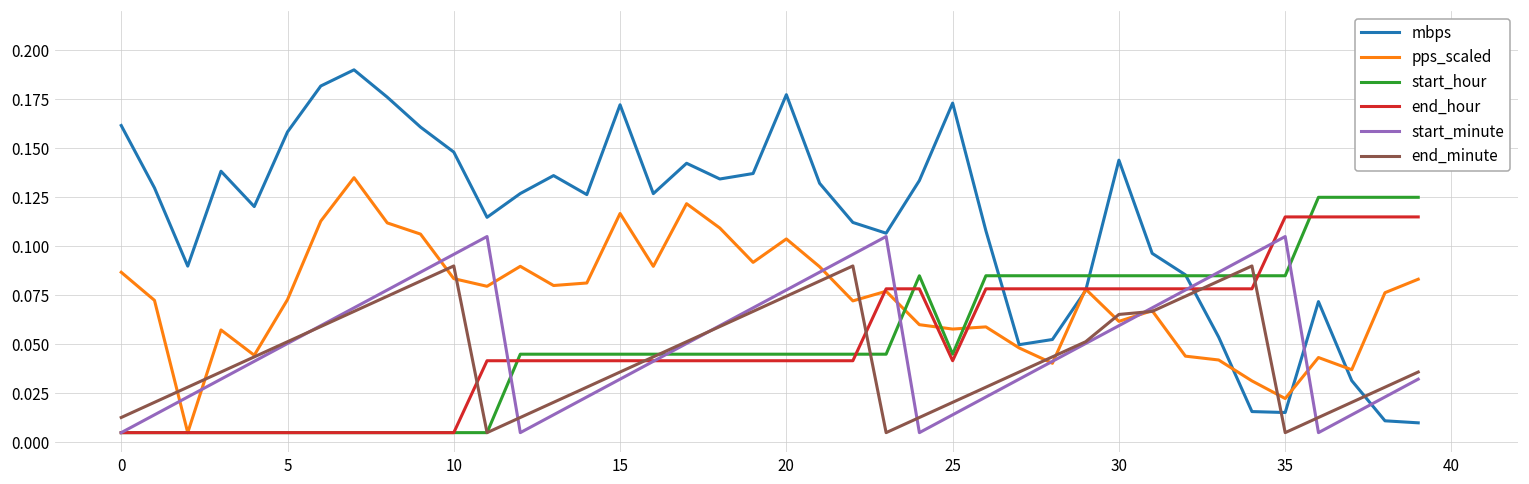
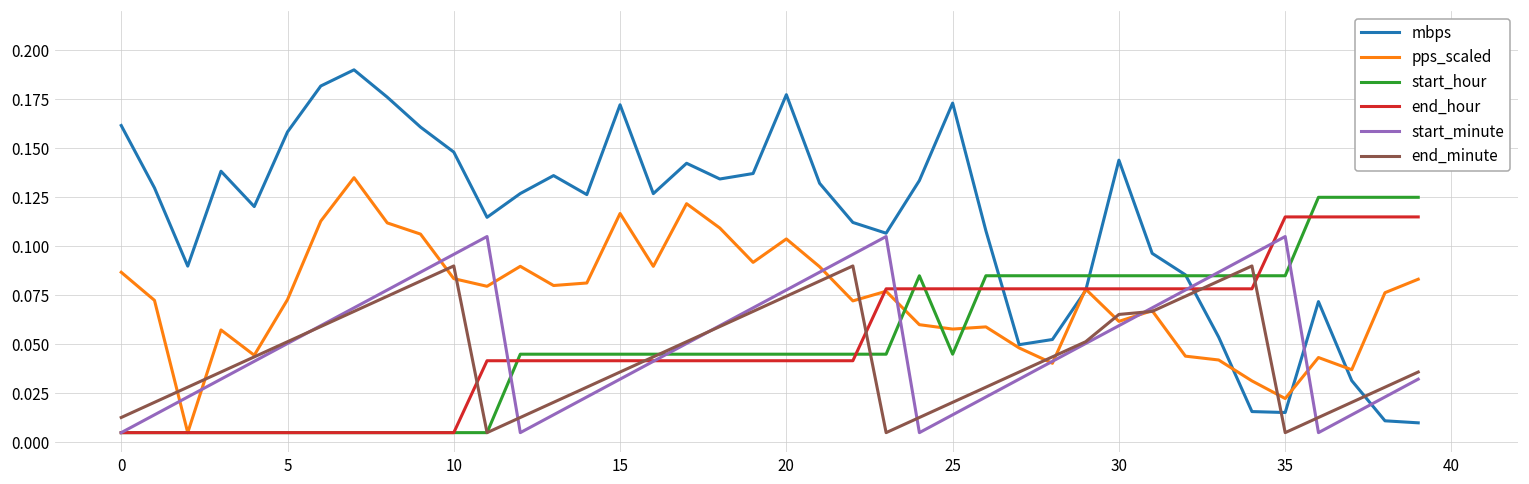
  {
    "mbps": {
      "0": 0.162,
      "5": 0.158,
      "10": 0.148,
      "15": 0.172,
      "20": 0.177,
      "25": 0.173,
      "30": 0.144,
      "35": 0.015
    },
    "pps_scaled": {
      "0": 0.087,
      "5": 0.073,
      "10": 0.084,
      "15": 0.117,
      "20": 0.104,
      "25": 0.058,
      "30": 0.062,
      "35": 0.022
    },
    "start_hour": {
      "15": 0.045,
      "20": 0.045,
      "25": 0.045,
      "30": 0.085,
      "35": 0.085
    },
    "end_hour": {
      "15": 0.042,
      "20": 0.042,
-     "25": 0.042,
+     "25": 0.078,
      "30": 0.078,
      "35": 0.115
    },
    "start_minute": {
      "10": 0.096,
      "15": 0.032,
      "20": 0.078,
      "25": 0.014,
      "30": 0.060,
      "35": 0.105
    },
    "end_minute": {
      "0": 0.013,
      "10": 0.090,
      "15": 0.036,
      "20": 0.075,
      "25": 0.020,
      "30": 0.065,
      "35": 0.005
    }
  }
